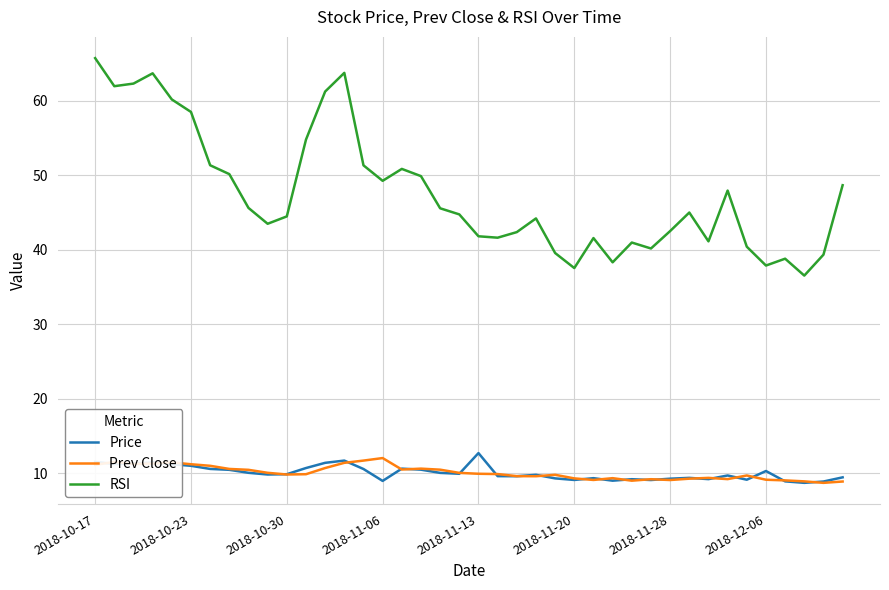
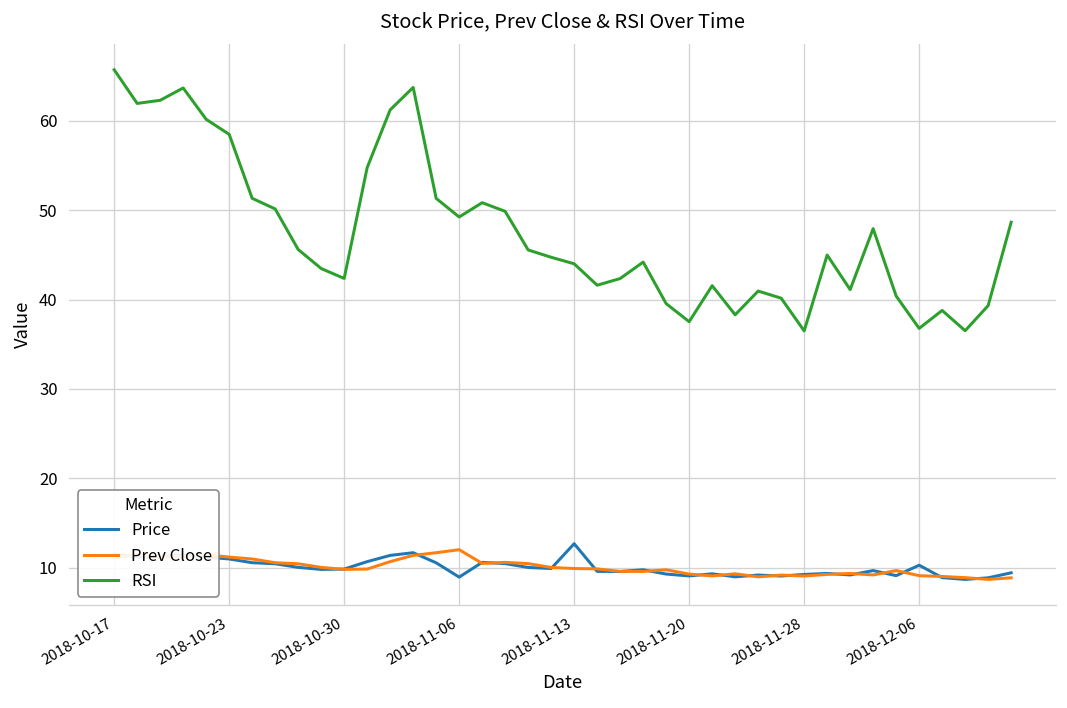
  {
    "Price": {
      "2018-11-06": 9,
      "2018-11-13": 13,
      "2018-12-06": 10
    },
    "Prev Close": {
      "2018-11-06": 12,
      "2018-11-13": 10,
      "2018-12-06": 9
    },
    "RSI": {
      "2018-10-23": 59,
-     "2018-10-30": 44,
+     "2018-10-30": 42,
      "2018-11-06": 49,
-     "2018-11-13": 42,
+     "2018-11-13": 44,
      "2018-11-20": 38,
-     "2018-11-28": 43,
-     "2018-12-06": 38
+     "2018-11-28": 37,
+     "2018-12-06": 37
    }
  }
